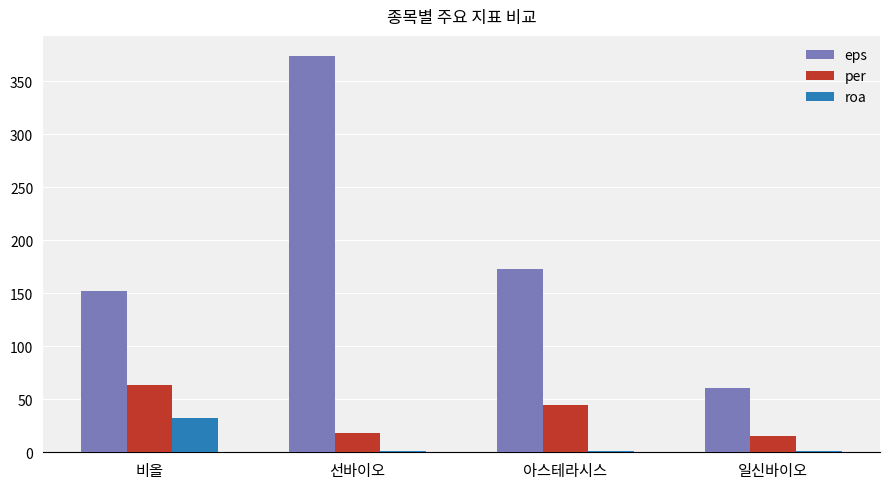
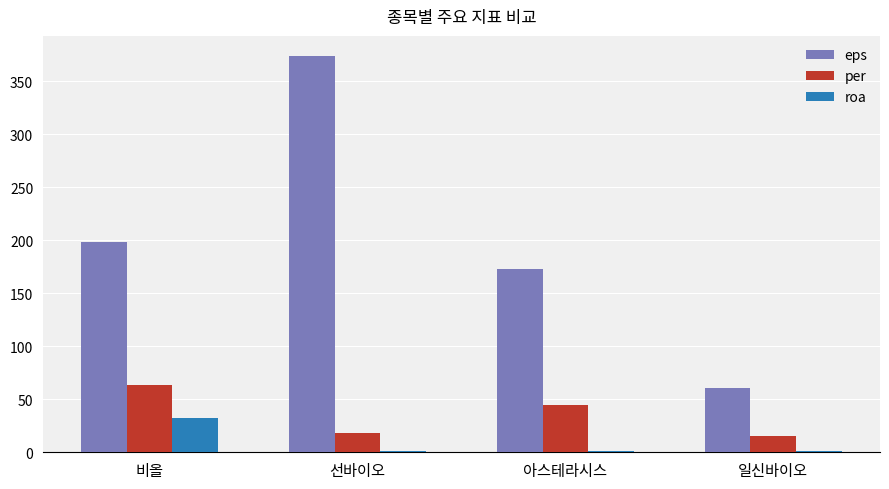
  {
    "eps": {
-     "비올": 152,
+     "비올": 198,
      "선바이오": 374,
      "아스테라시스": 173,
      "일신바이오": 61
    },
    "per": {
      "비올": 63,
      "선바이오": 18,
      "아스테라시스": 45,
      "일신바이오": 16
    },
    "roa": {
      "비올": 32
    }
  }
